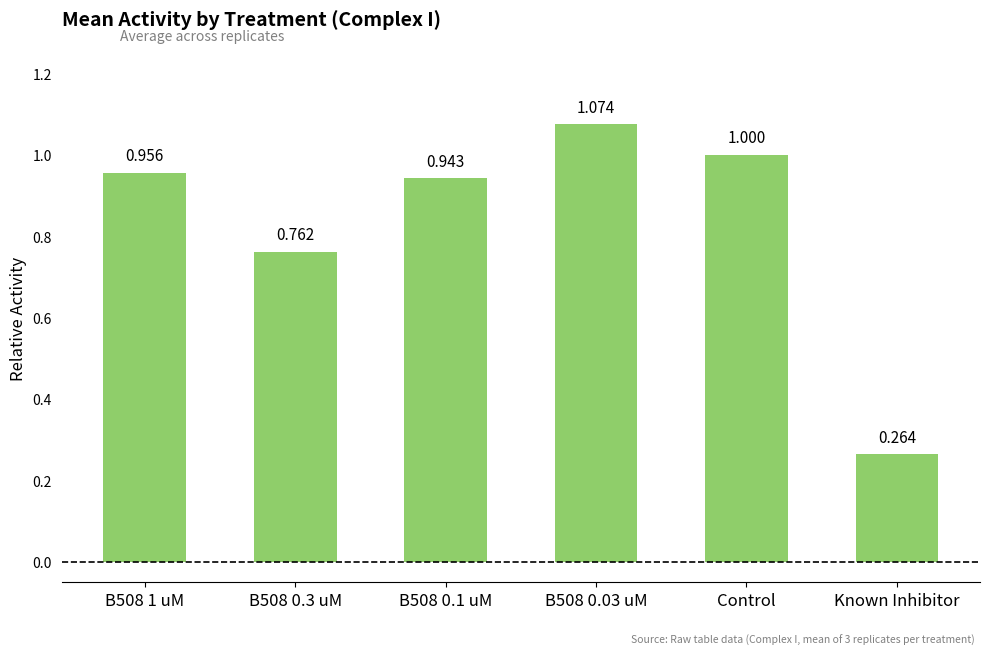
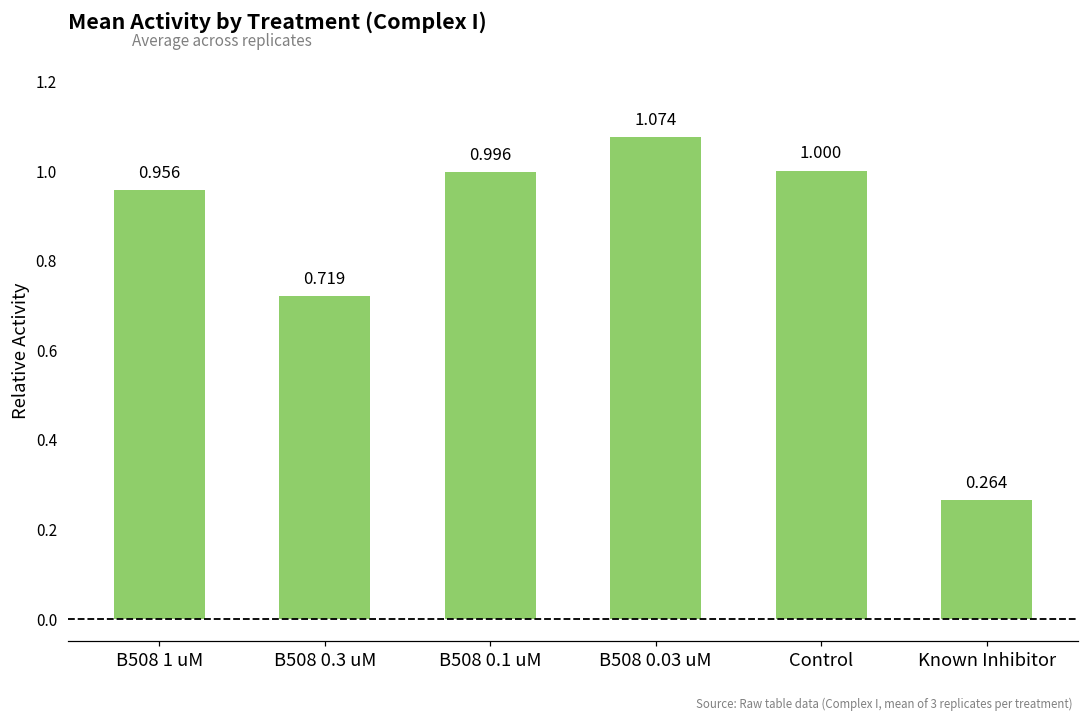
  {
    "B508 1 uM": 0.956,
-   "B508 0.3 uM": 0.762,
-   "B508 0.1 uM": 0.943,
+   "B508 0.3 uM": 0.719,
+   "B508 0.1 uM": 0.996,
    "B508 0.03 uM": 1.074,
    "Control": 1.000,
    "Known Inhibitor": 0.264
  }
